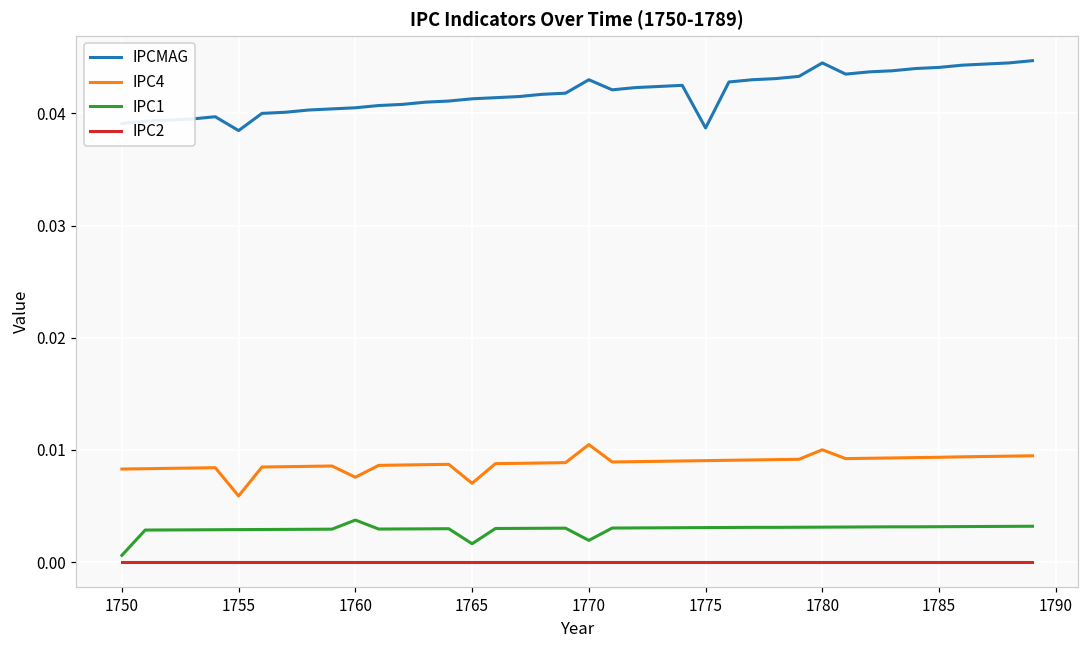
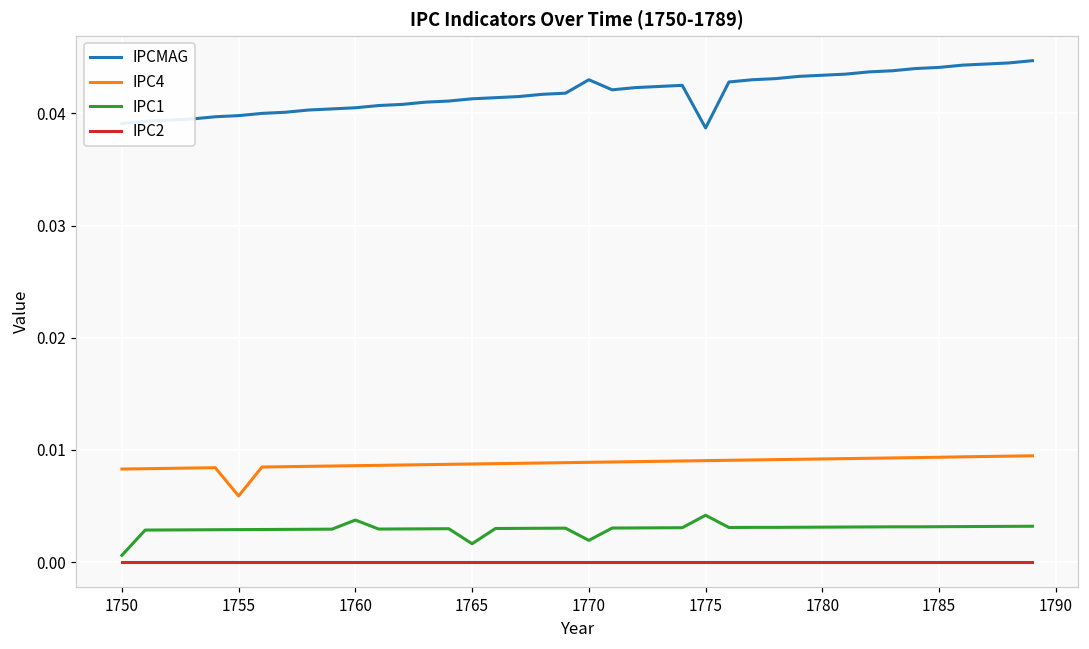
  {
    "IPCMAG": {
-     "1755": 0.0385,
+     "1755": 0.0398,
      "1760": 0.0405,
      "1765": 0.0413,
      "1770": 0.0430,
      "1775": 0.0387,
-     "1780": 0.0445,
+     "1780": 0.0434,
      "1785": 0.0441
    },
    "IPC4": {
      "1750": 0.0083,
      "1755": 0.0059,
-     "1760": 0.0076,
-     "1765": 0.0070,
-     "1770": 0.0105,
+     "1760": 0.0086,
+     "1765": 0.0087,
+     "1770": 0.0089,
      "1775": 0.0090,
-     "1780": 0.0100,
+     "1780": 0.0092,
      "1785": 0.0093
    },
    "IPC1": {
      "1750": 0.0006,
      "1755": 0.0029,
      "1760": 0.0037,
      "1765": 0.0016,
      "1770": 0.0019,
-     "1775": 0.0031,
+     "1775": 0.0042,
      "1780": 0.0031,
      "1785": 0.0032
    },
    "IPC2": {
      "1750": 0.0000,
      "1755": 0.0000,
      "1760": 0.0000,
      "1765": 0.0000,
      "1770": 0.0000,
      "1775": 0.0000,
      "1780": 0.0000,
      "1785": 0.0000
    }
  }
